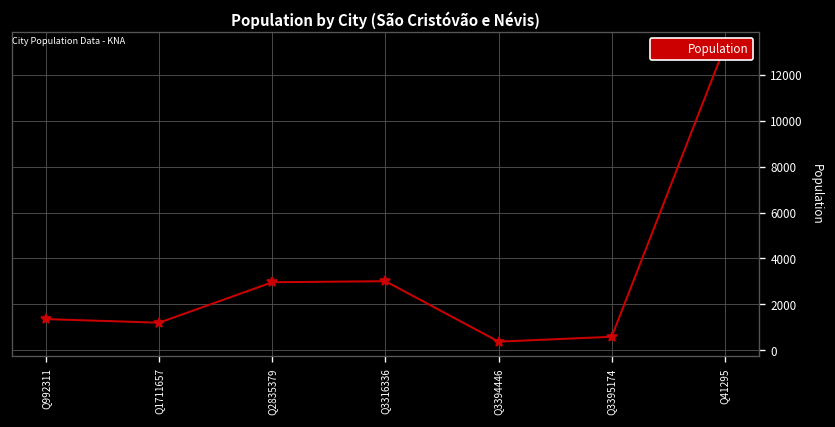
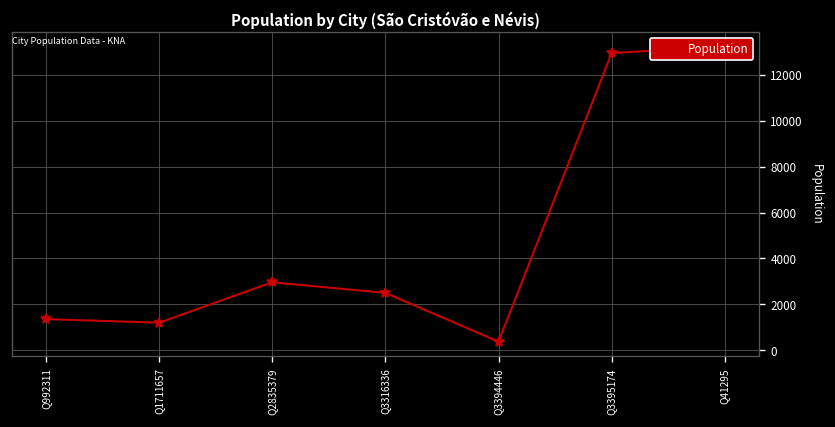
  {
    "Q992311": 1400,
    "Q1711657": 1200,
    "Q2835379": 3000,
-   "Q3316336": 3000,
+   "Q3316336": 2500,
    "Q3394446": 400,
-   "Q3395174": 600
+   "Q3395174": 12900
  }
